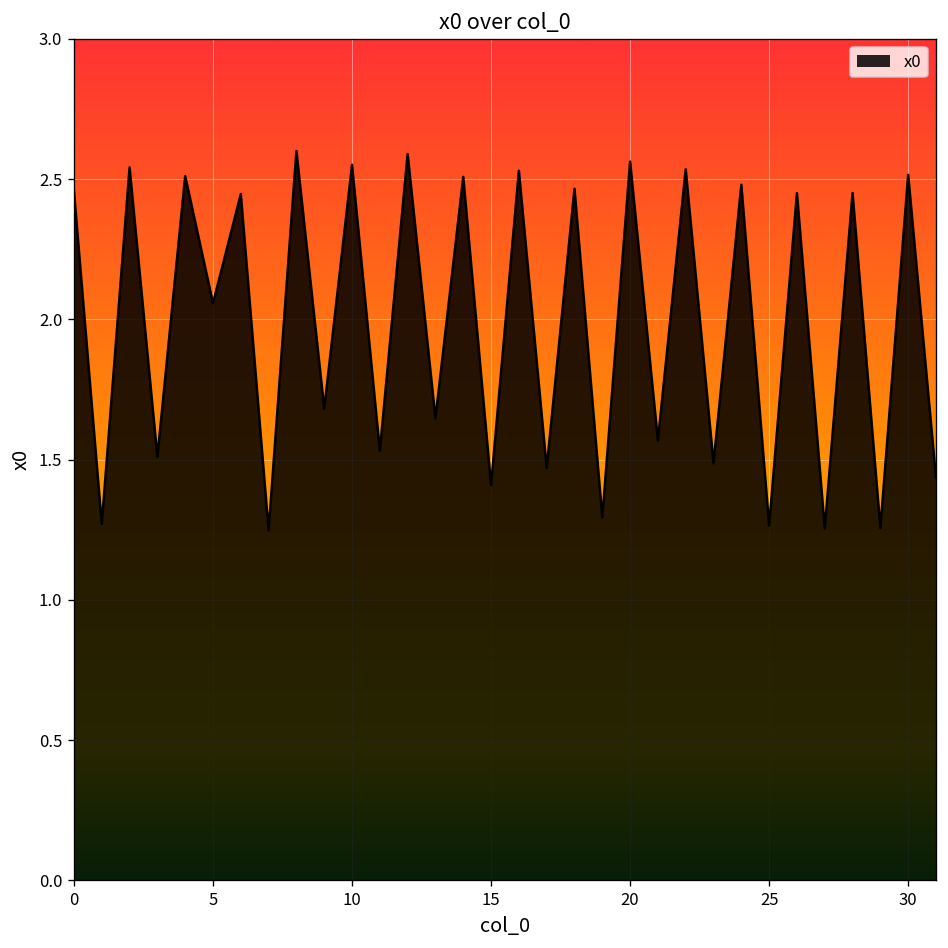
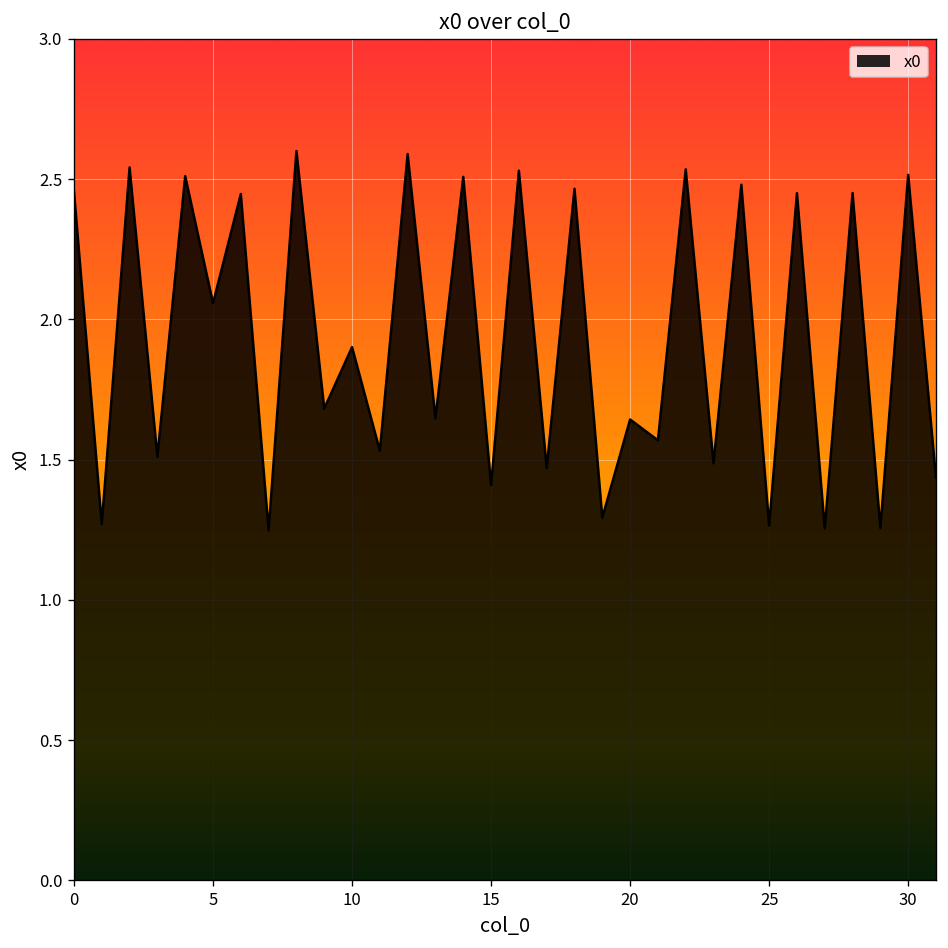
  {
    "0": 2.46,
    "5": 2.06,
-   "10": 2.55,
+   "10": 1.90,
    "15": 1.41,
-   "20": 2.56,
+   "20": 1.64,
    "25": 1.26,
    "30": 2.52
  }
